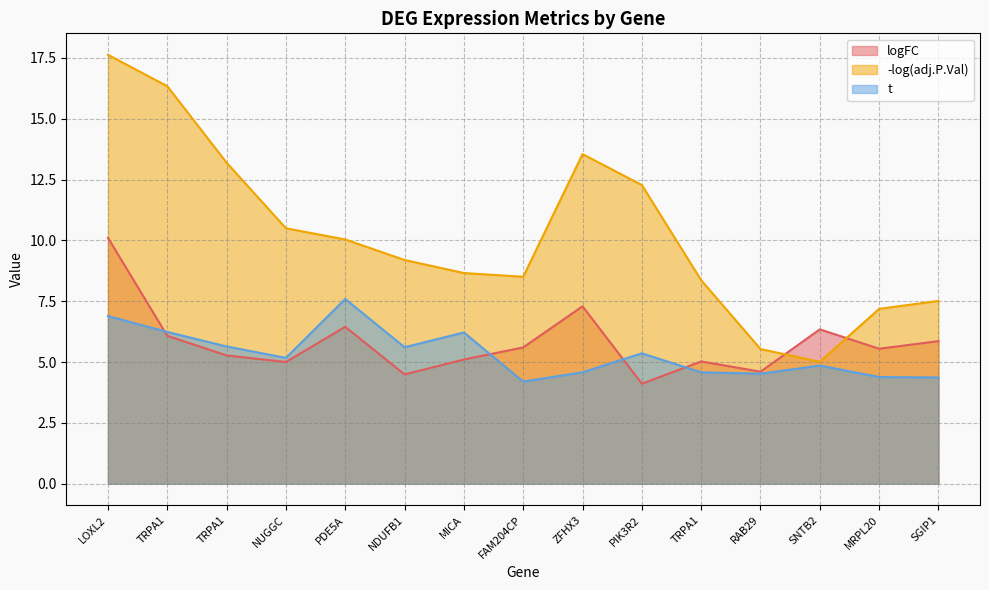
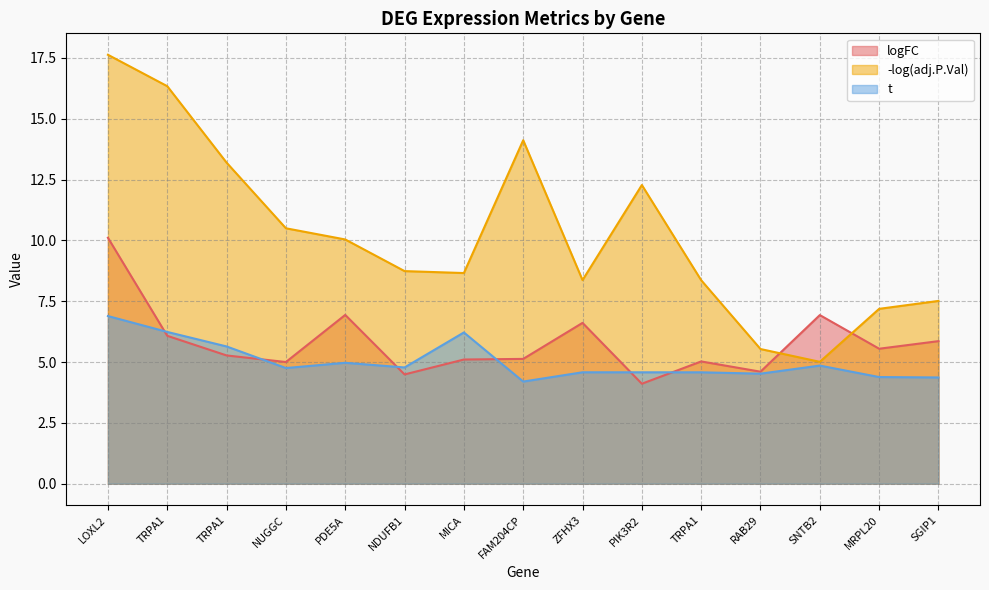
  {
    "logFC": {
      "LOXL2": 10.1,
      "NUGGC": 5.0,
-     "PDE5A": 6.4,
+     "PDE5A": 6.9,
      "NDUFB1": 4.5,
      "MICA": 5.1,
-     "FAM204CP": 5.6,
-     "ZFHX3": 7.3,
+     "FAM204CP": 5.1,
+     "ZFHX3": 6.6,
      "PIK3R2": 4.1,
-     "SNTB2": 6.3,
+     "SNTB2": 6.9,
      "MRPL20": 5.5,
      "SGIP1": 5.9
    },
    "-log(adj.P.Val)": {
      "LOXL2": 17.6,
      "NUGGC": 10.5,
      "PDE5A": 10.0,
-     "NDUFB1": 9.2,
+     "NDUFB1": 8.7,
      "MICA": 8.7,
-     "FAM204CP": 8.5,
-     "ZFHX3": 13.5,
+     "FAM204CP": 14.1,
+     "ZFHX3": 8.4,
      "PIK3R2": 12.3,
      "RAB29": 5.5,
      "SNTB2": 5.0,
      "MRPL20": 7.2,
      "SGIP1": 7.5
    },
    "t": {
      "LOXL2": 6.9,
-     "NUGGC": 5.2,
-     "PDE5A": 7.6,
-     "NDUFB1": 5.6,
+     "NUGGC": 4.8,
+     "PDE5A": 5.0,
+     "NDUFB1": 4.8,
      "MICA": 6.2,
      "FAM204CP": 4.2,
      "ZFHX3": 4.6,
-     "PIK3R2": 5.4,
+     "PIK3R2": 4.6,
      "SNTB2": 4.9,
      "MRPL20": 4.4,
      "SGIP1": 4.4
    }
  }
